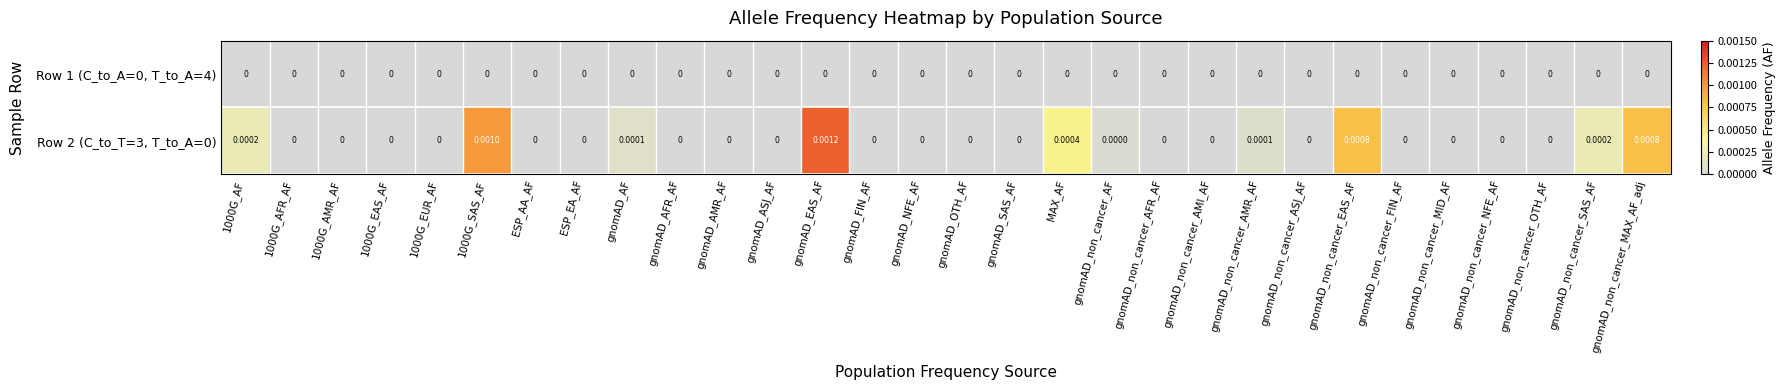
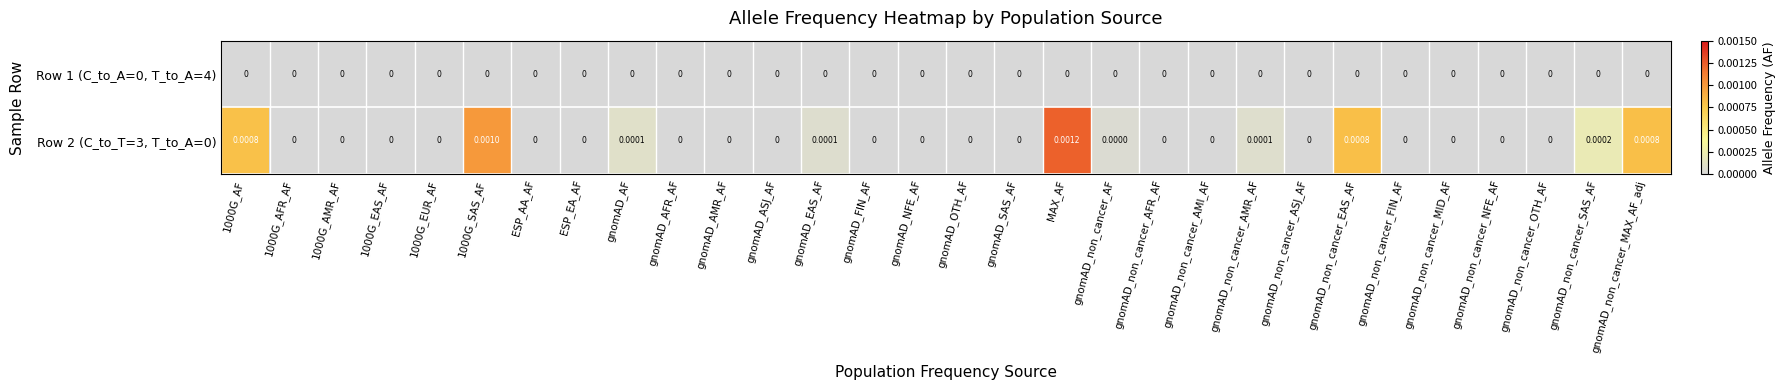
  {
    "Row 1 (C_to_A=0, T_to_A=4)": {
      "1000G_AF": 0,
      "1000G_AFR_AF": 0,
      "1000G_AMR_AF": 0,
      "1000G_EAS_AF": 0,
      "1000G_EUR_AF": 0,
      "1000G_SAS_AF": 0,
      "ESP_AA_AF": 0,
      "ESP_EA_AF": 0,
      "gnomAD_AF": 0,
      "gnomAD_AFR_AF": 0,
      "gnomAD_AMR_AF": 0,
      "gnomAD_ASJ_AF": 0,
      "gnomAD_EAS_AF": 0,
      "gnomAD_FIN_AF": 0,
      "gnomAD_NFE_AF": 0,
      "gnomAD_OTH_AF": 0,
      "gnomAD_SAS_AF": 0,
      "MAX_AF": 0,
      "gnomAD_non_cancer_AF": 0,
      "gnomAD_non_cancer_AFR_AF": 0,
      "gnomAD_non_cancer_AMI_AF": 0,
      "gnomAD_non_cancer_AMR_AF": 0,
      "gnomAD_non_cancer_ASJ_AF": 0,
      "gnomAD_non_cancer_EAS_AF": 0,
      "gnomAD_non_cancer_FIN_AF": 0,
      "gnomAD_non_cancer_MID_AF": 0,
      "gnomAD_non_cancer_NFE_AF": 0,
      "gnomAD_non_cancer_OTH_AF": 0,
      "gnomAD_non_cancer_SAS_AF": 0,
      "gnomAD_non_cancer_MAX_AF_adj": 0
    },
    "Row 2 (C_to_T=3, T_to_A=0)": {
-     "1000G_AF": 0.0002,
+     "1000G_AF": 0.0008,
      "1000G_AFR_AF": 0,
      "1000G_AMR_AF": 0,
      "1000G_EAS_AF": 0,
      "1000G_EUR_AF": 0,
      "1000G_SAS_AF": 0.0010,
      "ESP_AA_AF": 0,
      "ESP_EA_AF": 0,
      "gnomAD_AF": 0.0001,
      "gnomAD_AFR_AF": 0,
      "gnomAD_AMR_AF": 0,
      "gnomAD_ASJ_AF": 0,
-     "gnomAD_EAS_AF": 0.0012,
+     "gnomAD_EAS_AF": 0.0001,
      "gnomAD_FIN_AF": 0,
      "gnomAD_NFE_AF": 0,
      "gnomAD_OTH_AF": 0,
      "gnomAD_SAS_AF": 0,
-     "MAX_AF": 0.0004,
+     "MAX_AF": 0.0012,
      "gnomAD_non_cancer_AF": 0.0000,
      "gnomAD_non_cancer_AFR_AF": 0,
      "gnomAD_non_cancer_AMI_AF": 0,
      "gnomAD_non_cancer_AMR_AF": 0.0001,
      "gnomAD_non_cancer_ASJ_AF": 0,
      "gnomAD_non_cancer_EAS_AF": 0.0008,
      "gnomAD_non_cancer_FIN_AF": 0,
      "gnomAD_non_cancer_MID_AF": 0,
      "gnomAD_non_cancer_NFE_AF": 0,
      "gnomAD_non_cancer_OTH_AF": 0,
      "gnomAD_non_cancer_SAS_AF": 0.0002,
      "gnomAD_non_cancer_MAX_AF_adj": 0.0008
    }
  }
